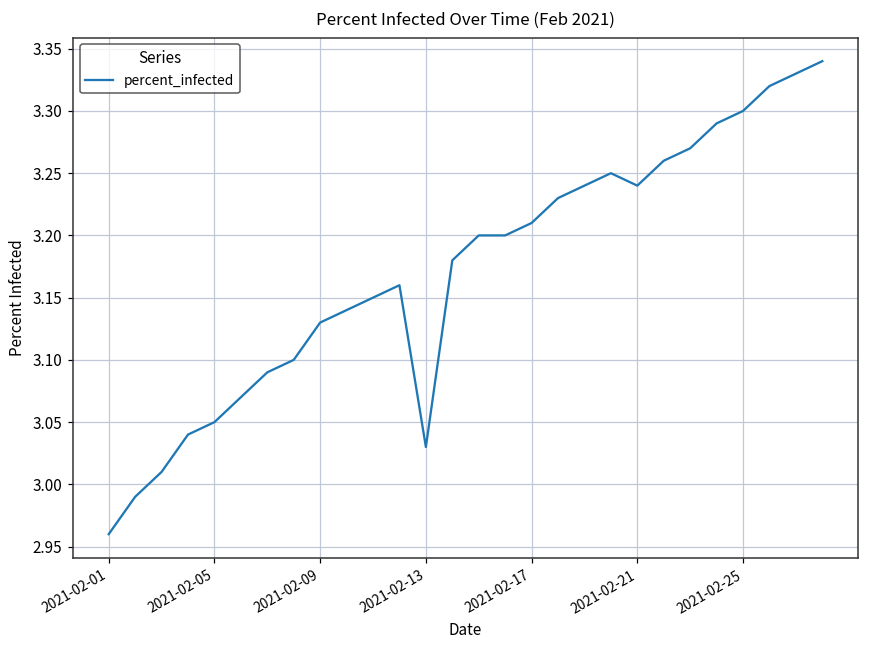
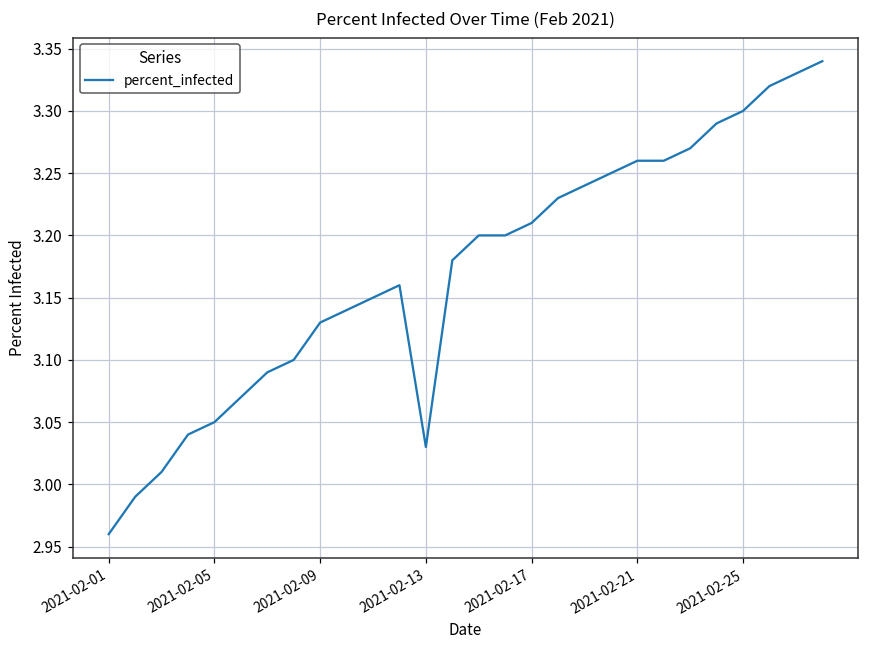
  {
    "2021-02-01": 2.96,
    "2021-02-05": 3.05,
    "2021-02-09": 3.13,
    "2021-02-13": 3.03,
    "2021-02-17": 3.21,
-   "2021-02-21": 3.24,
+   "2021-02-21": 3.26,
    "2021-02-25": 3.30
  }
